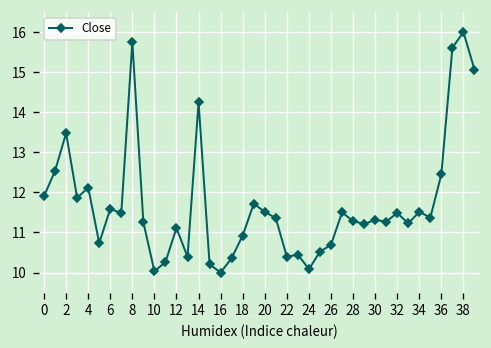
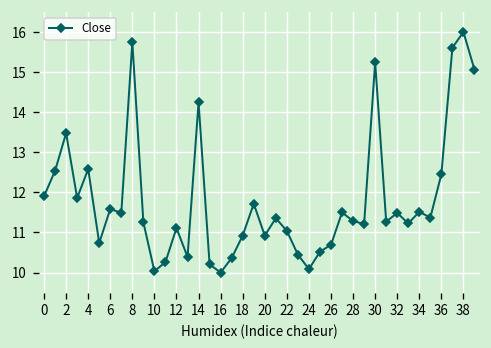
  {
    "0": 11.9,
    "2": 13.5,
-   "4": 12.1,
+   "4": 12.6,
    "6": 11.6,
    "8": 15.7,
    "10": 10.0,
    "12": 11.1,
    "14": 14.2,
    "16": 10.0,
    "18": 10.9,
-   "20": 11.5,
-   "22": 10.4,
+   "20": 10.9,
+   "22": 11.0,
    "24": 10.1,
    "26": 10.7,
    "28": 11.3,
-   "30": 11.3,
+   "30": 15.2,
    "32": 11.5,
    "34": 11.5,
    "36": 12.5,
    "38": 16.0
  }
